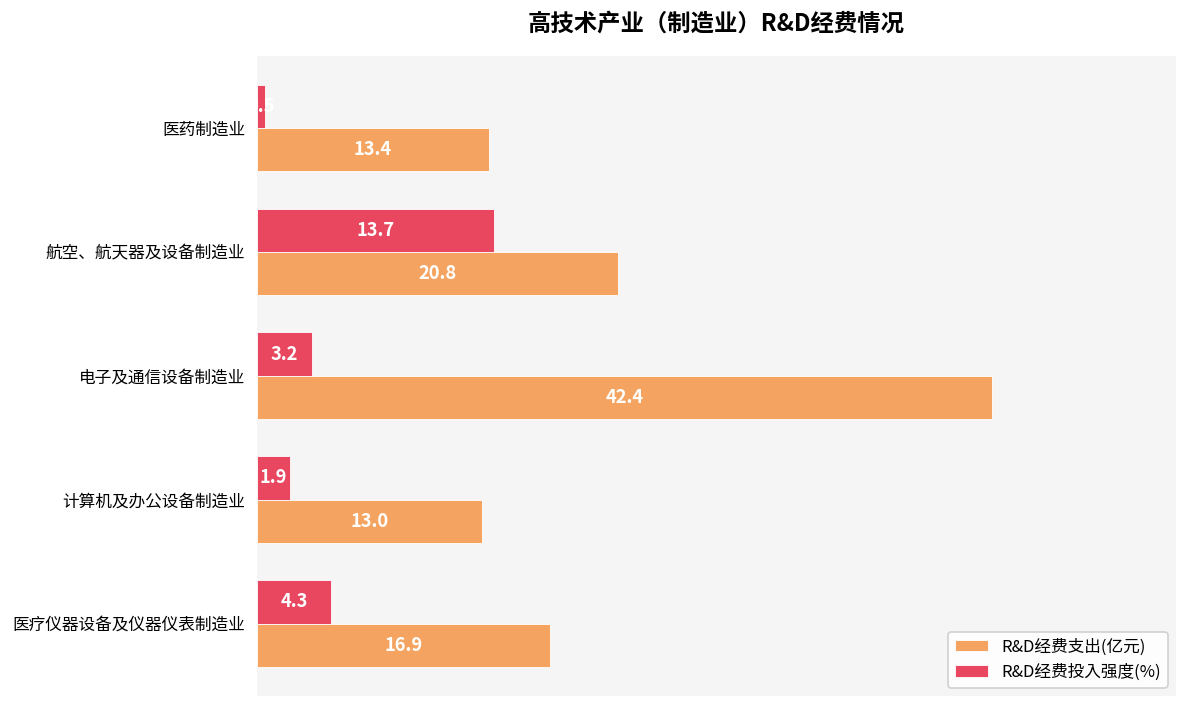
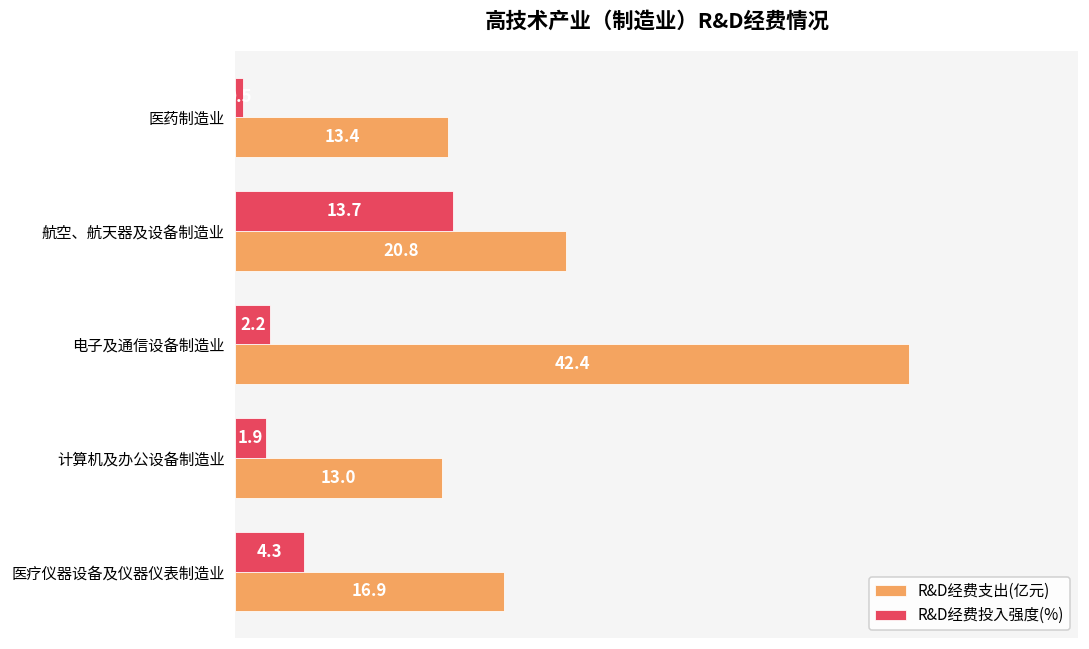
  {
    "R&D经费支出(亿元)": {
      "医药制造业": 13.4,
      "航空、航天器及设备制造业": 20.8,
      "电子及通信设备制造业": 42.4,
      "计算机及办公设备制造业": 13.0,
      "医疗仪器设备及仪器仪表制造业": 16.9
    },
    "R&D经费投入强度(%)": {
      "航空、航天器及设备制造业": 13.7,
-     "电子及通信设备制造业": 3.2,
+     "电子及通信设备制造业": 2.2,
      "计算机及办公设备制造业": 1.9,
      "医疗仪器设备及仪器仪表制造业": 4.3
    }
  }
